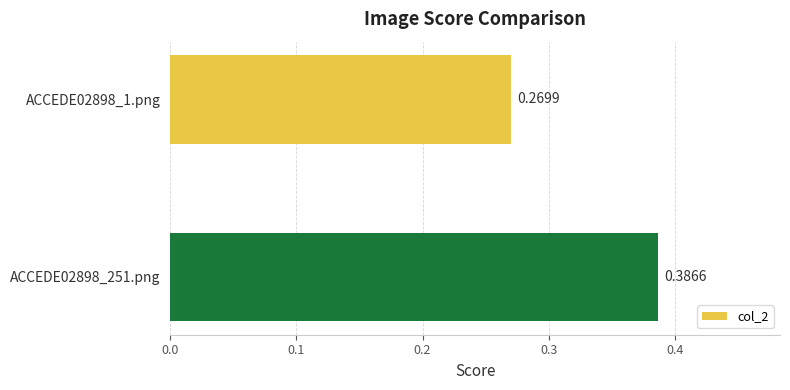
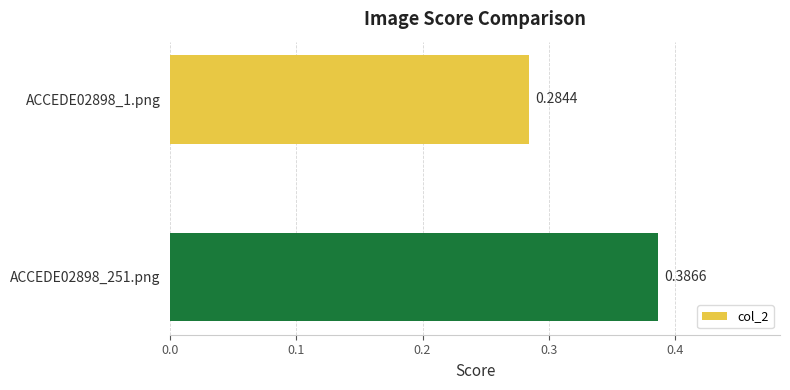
  {
-   "ACCEDE02898_1.png": 0.2699,
+   "ACCEDE02898_1.png": 0.2844,
    "ACCEDE02898_251.png": 0.3866
  }
